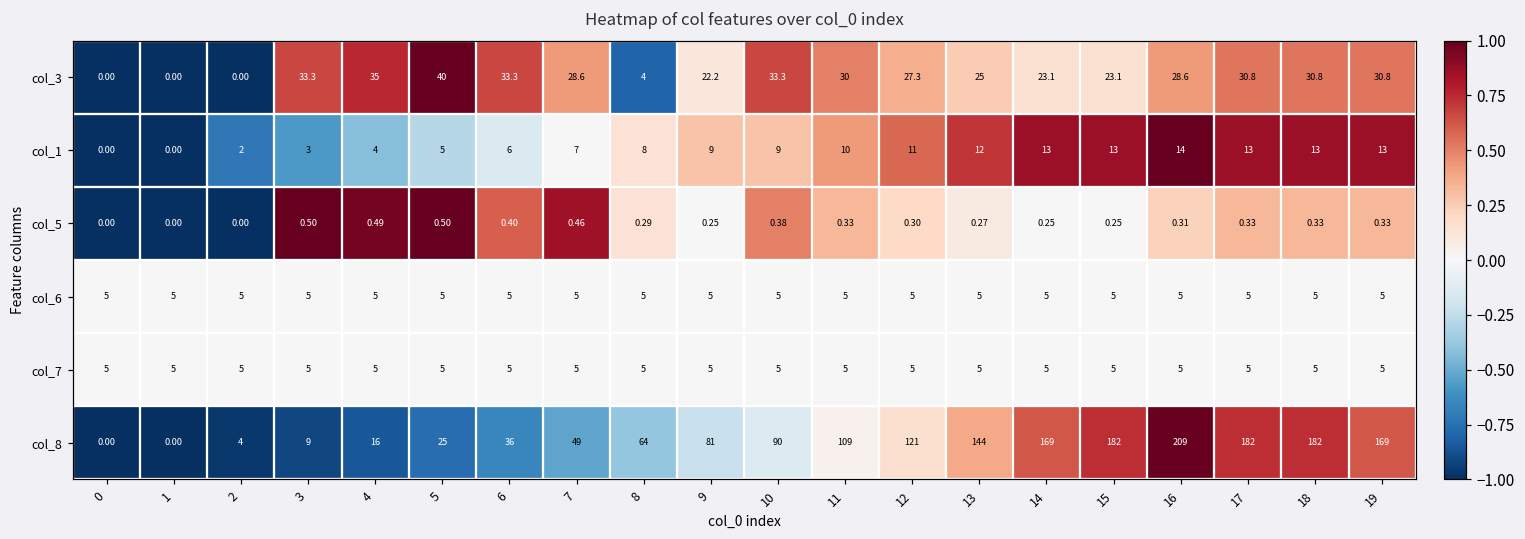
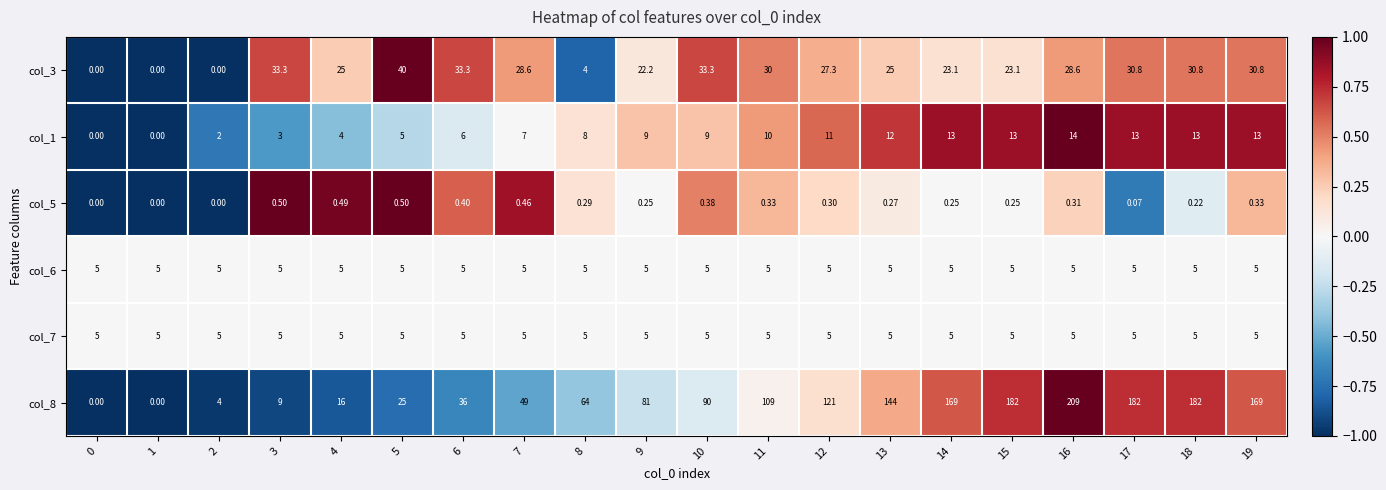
  {
    "col_3": {
      "0": 0.00,
      "1": 0.00,
      "2": 0.00,
      "3": 33.3,
-     "4": 35,
+     "4": 25,
      "5": 40,
      "6": 33.3,
      "7": 28.6,
      "8": 4,
      "9": 22.2,
      "10": 33.3,
      "11": 30,
      "12": 27.3,
      "13": 25,
      "14": 23.1,
      "15": 23.1,
      "16": 28.6,
      "17": 30.8,
      "18": 30.8,
      "19": 30.8
    },
    "col_1": {
      "0": 0.00,
      "1": 0.00,
      "2": 2,
      "3": 3,
      "4": 4,
      "5": 5,
      "6": 6,
      "7": 7,
      "8": 8,
      "9": 9,
      "10": 9,
      "11": 10,
      "12": 11,
      "13": 12,
      "14": 13,
      "15": 13,
      "16": 14,
      "17": 13,
      "18": 13,
      "19": 13
    },
    "col_5": {
      "0": 0.00,
      "1": 0.00,
      "2": 0.00,
      "3": 0.50,
      "4": 0.49,
      "5": 0.50,
      "6": 0.40,
      "7": 0.46,
      "8": 0.29,
      "9": 0.25,
      "10": 0.38,
      "11": 0.33,
      "12": 0.30,
      "13": 0.27,
      "14": 0.25,
      "15": 0.25,
      "16": 0.31,
-     "17": 0.33,
-     "18": 0.33,
+     "17": 0.07,
+     "18": 0.22,
      "19": 0.33
    },
    "col_6": {
      "0": 5,
      "1": 5,
      "2": 5,
      "3": 5,
      "4": 5,
      "5": 5,
      "6": 5,
      "7": 5,
      "8": 5,
      "9": 5,
      "10": 5,
      "11": 5,
      "12": 5,
      "13": 5,
      "14": 5,
      "15": 5,
      "16": 5,
      "17": 5,
      "18": 5,
      "19": 5
    },
    "col_7": {
      "0": 5,
      "1": 5,
      "2": 5,
      "3": 5,
      "4": 5,
      "5": 5,
      "6": 5,
      "7": 5,
      "8": 5,
      "9": 5,
      "10": 5,
      "11": 5,
      "12": 5,
      "13": 5,
      "14": 5,
      "15": 5,
      "16": 5,
      "17": 5,
      "18": 5,
      "19": 5
    },
    "col_8": {
      "0": 0.00,
      "1": 0.00,
      "2": 4,
      "3": 9,
      "4": 16,
      "5": 25,
      "6": 36,
      "7": 49,
      "8": 64,
      "9": 81,
      "10": 90,
      "11": 109,
      "12": 121,
      "13": 144,
      "14": 169,
      "15": 182,
      "16": 209,
      "17": 182,
      "18": 182,
      "19": 169
    }
  }
